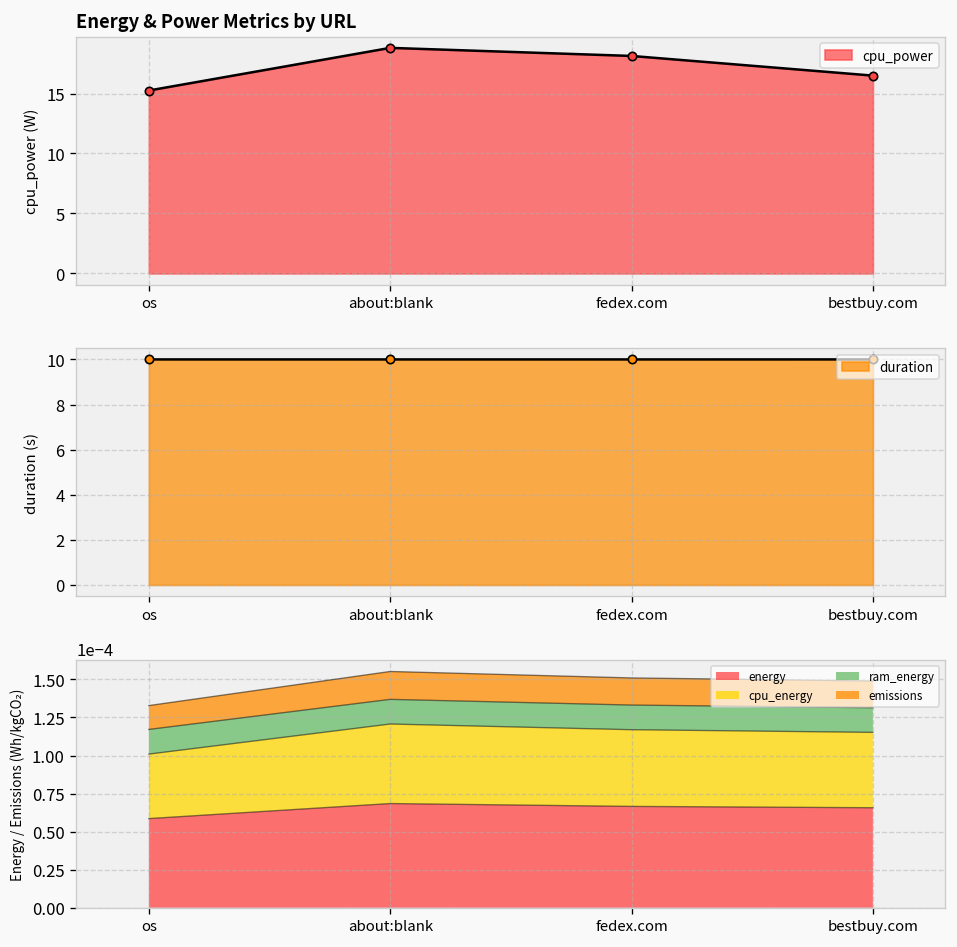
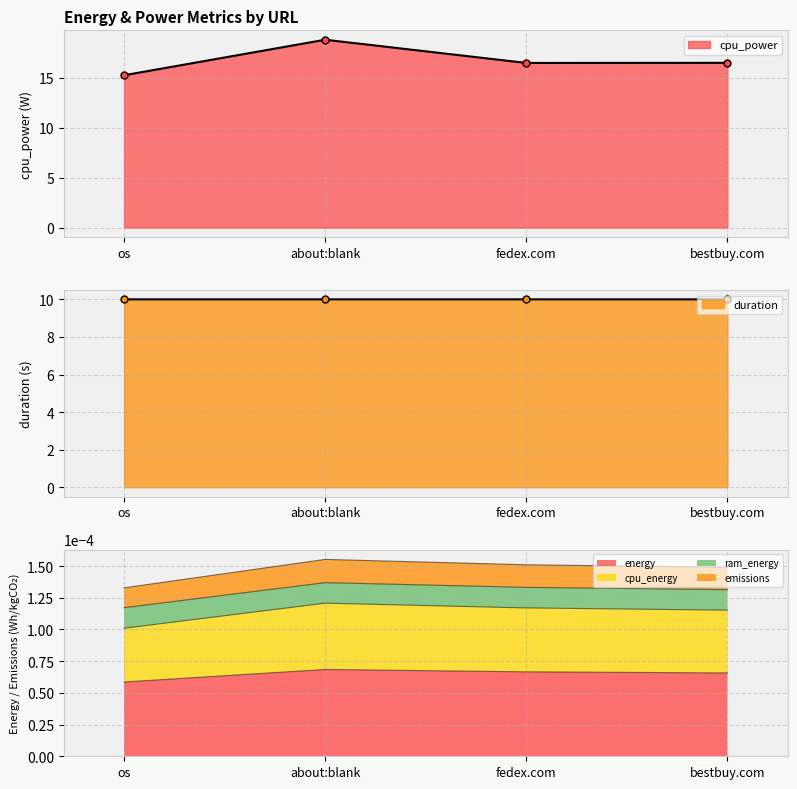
  {
    "Energy & Power Metrics by URL": {
      "os": 15,
      "about:blank": 19,
-     "fedex.com": 18,
+     "fedex.com": 16,
      "bestbuy.com": 16
    }
  }
